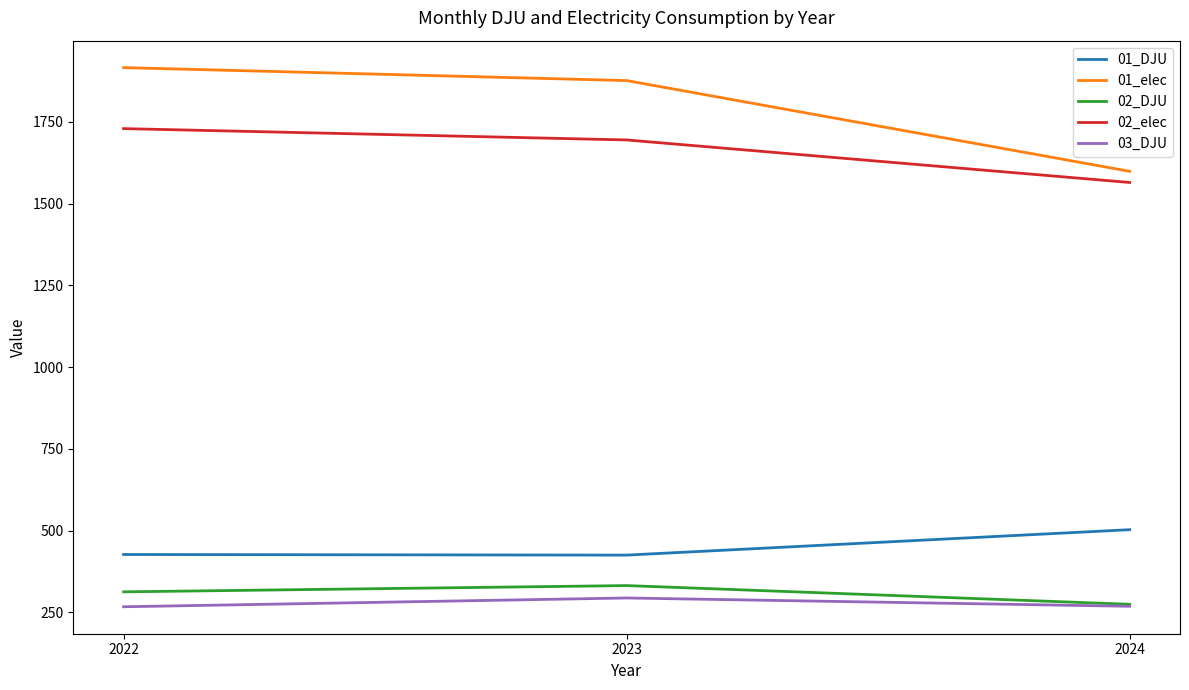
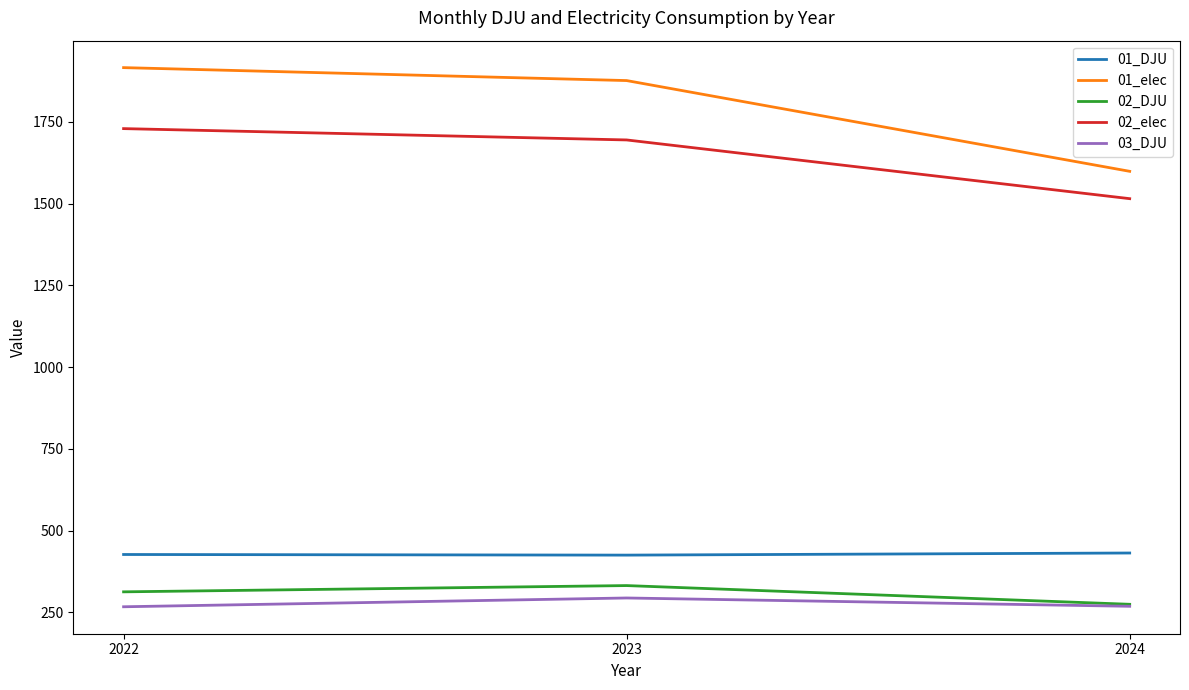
  {
    "01_DJU": {
      "2022": 430,
      "2023": 430,
-     "2024": 500
+     "2024": 430
    },
    "01_elec": {
      "2022": 1920,
      "2023": 1880,
      "2024": 1600
    },
    "02_DJU": {
      "2022": 310,
      "2023": 330
    },
    "02_elec": {
      "2022": 1730,
      "2023": 1690,
-     "2024": 1560
+     "2024": 1520
    },
    "03_DJU": {
      "2022": 270,
      "2023": 290
    }
  }
